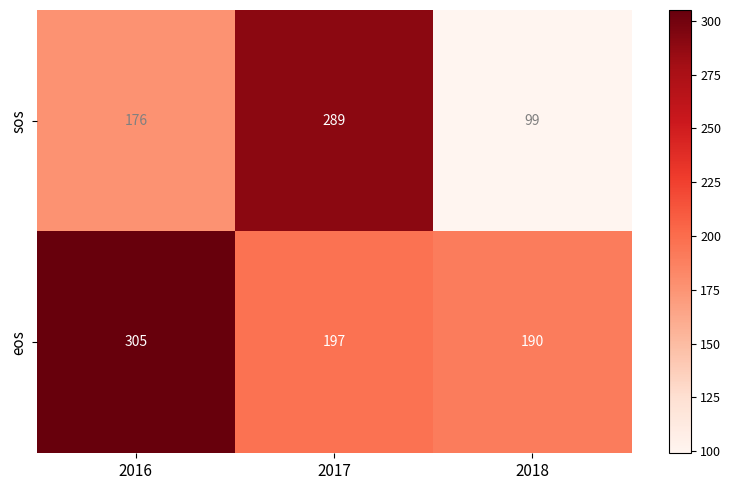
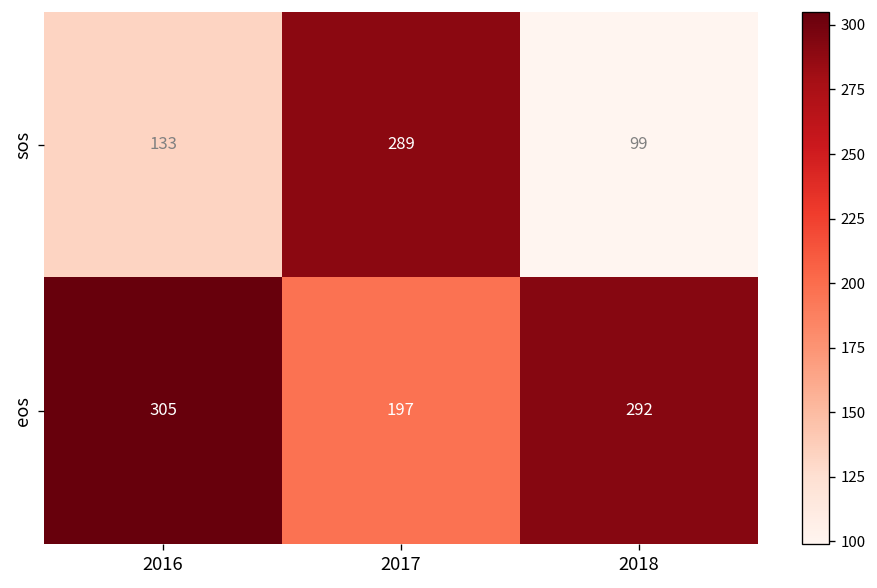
  {
    "sos": {
-     "2016": 176,
+     "2016": 133,
      "2017": 289,
      "2018": 99
    },
    "eos": {
      "2016": 305,
      "2017": 197,
-     "2018": 190
+     "2018": 292
    }
  }
